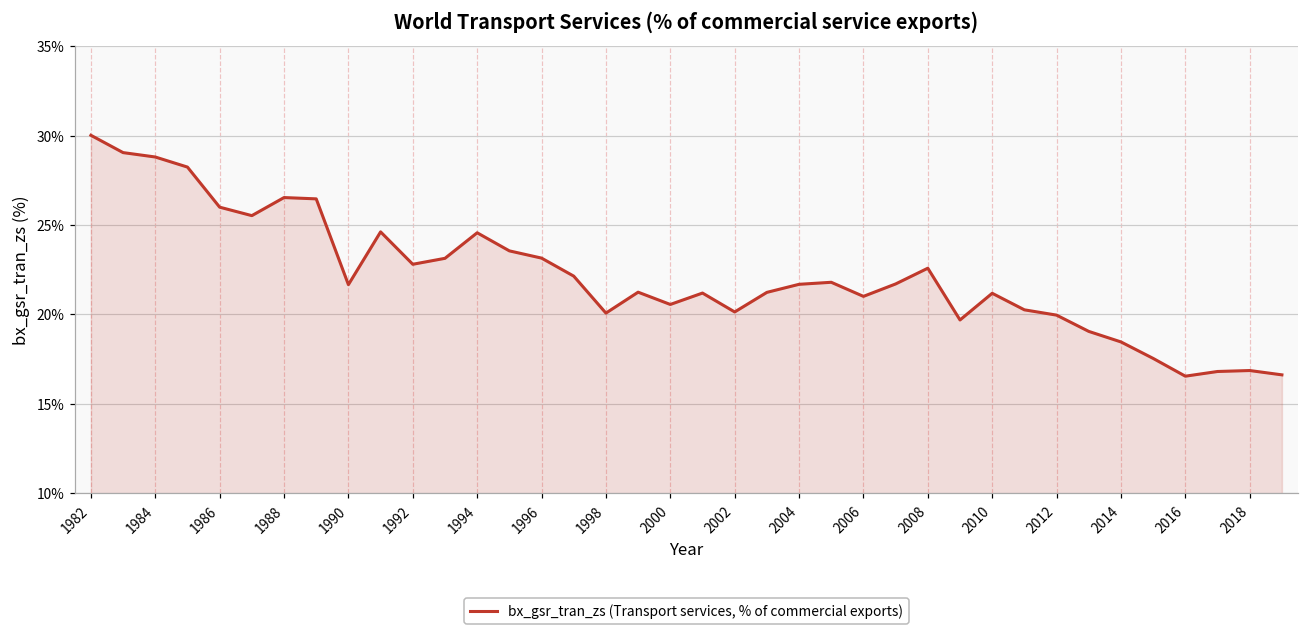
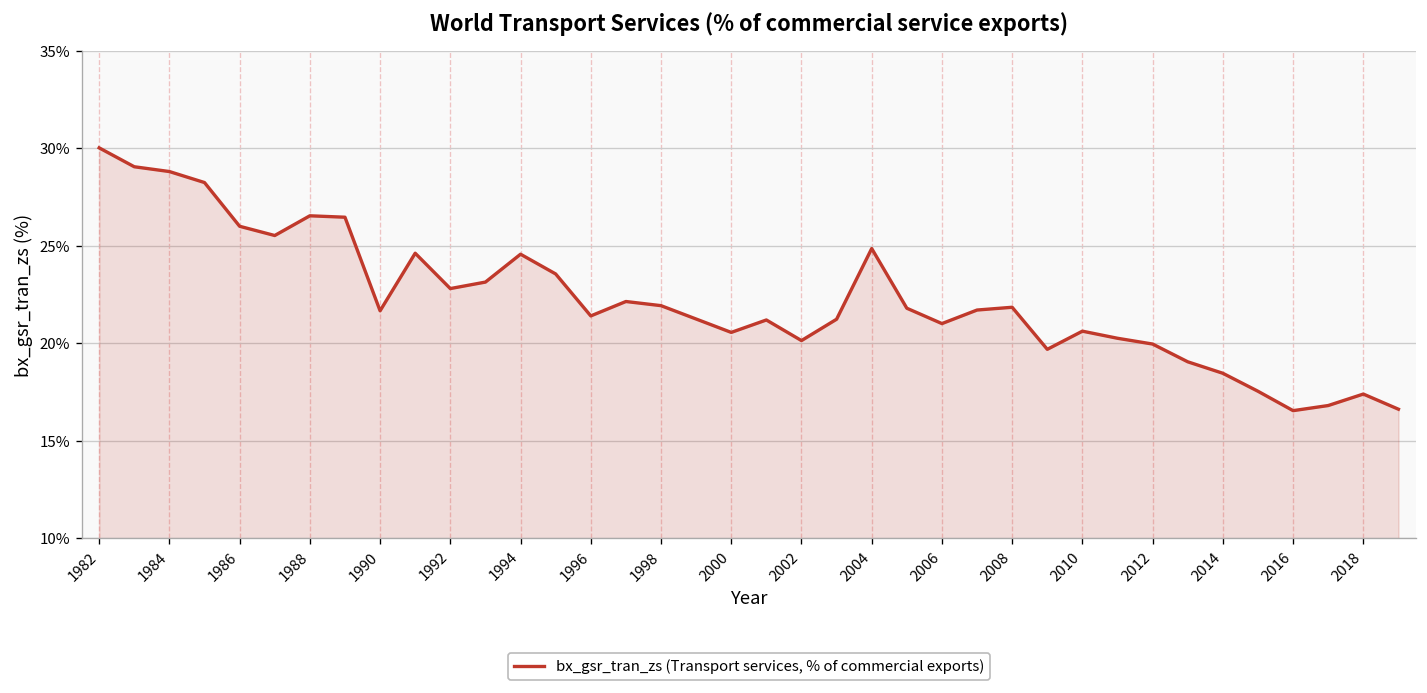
  {
    "1982": "30.0%",
    "1984": "28.8%",
    "1986": "26.0%",
    "1988": "26.5%",
    "1990": "21.7%",
    "1992": "22.8%",
    "1994": "24.6%",
-   "1996": "23.2%",
-   "1998": "20.1%",
+   "1996": "21.4%",
+   "1998": "21.9%",
    "2000": "20.6%",
    "2002": "20.1%",
-   "2004": "21.7%",
+   "2004": "24.9%",
    "2006": "21.0%",
-   "2008": "22.6%",
-   "2010": "21.2%",
+   "2008": "21.9%",
+   "2010": "20.6%",
    "2012": "20.0%",
    "2014": "18.5%",
    "2016": "16.5%",
-   "2018": "16.9%"
+   "2018": "17.4%"
  }
